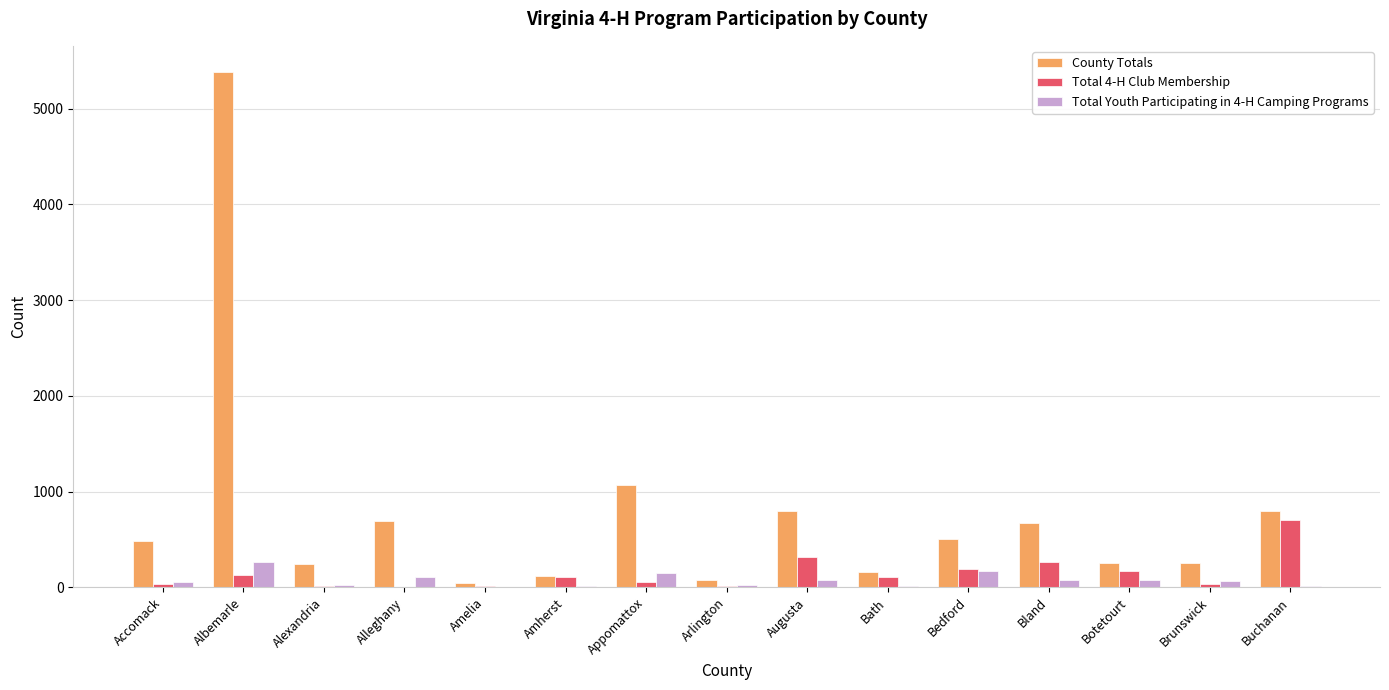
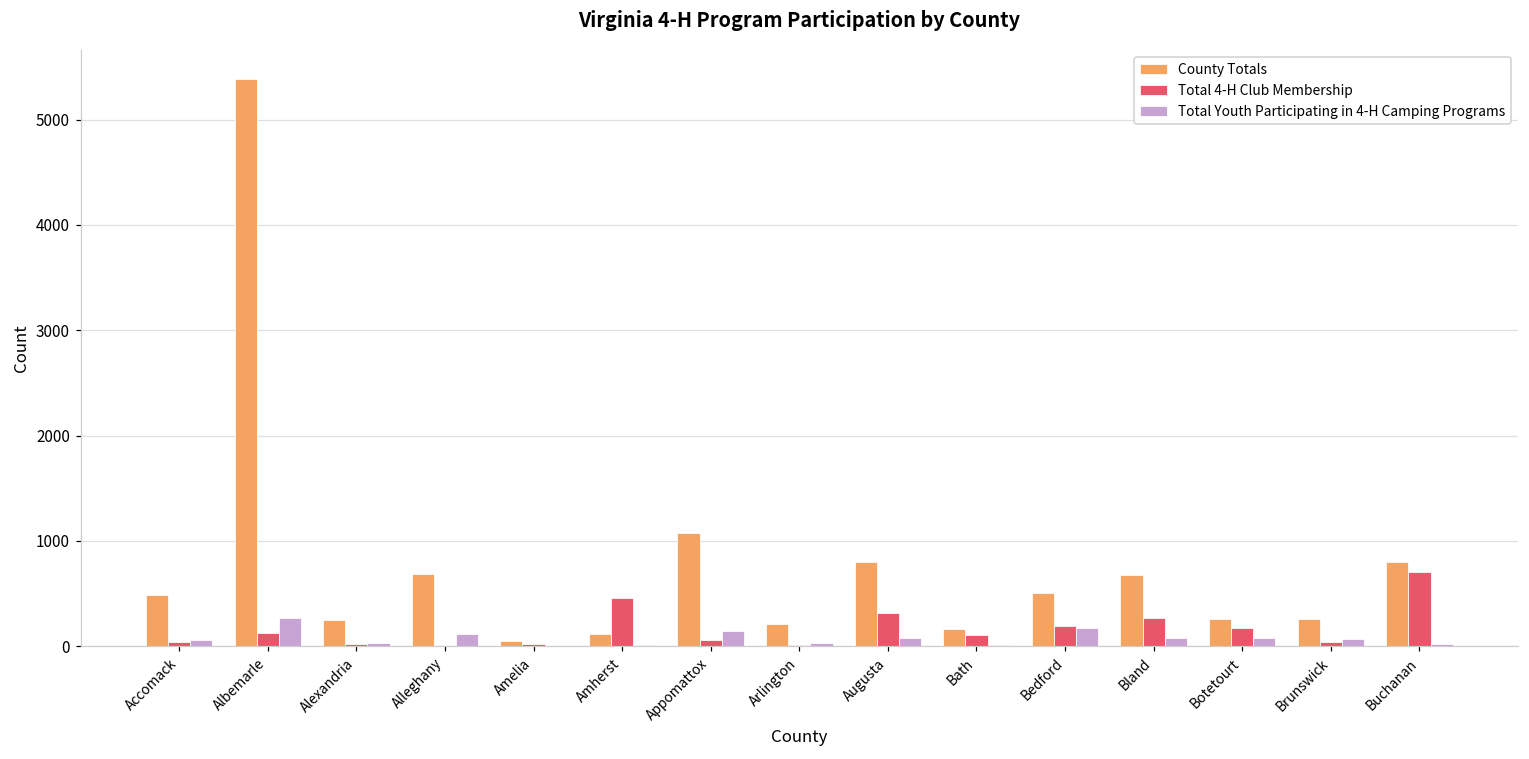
  {
    "County Totals": {
      "Accomack": 500,
      "Albemarle": 5400,
      "Alexandria": 200,
      "Alleghany": 700,
      "Amelia": 0,
      "Amherst": 100,
      "Appomattox": 1100,
-     "Arlington": 100,
+     "Arlington": 200,
      "Augusta": 800,
      "Bath": 200,
      "Bedford": 500,
      "Bland": 700,
      "Botetourt": 300,
      "Brunswick": 300,
      "Buchanan": 800
    },
    "Total 4-H Club Membership": {
      "Accomack": 0,
      "Albemarle": 100,
-     "Amherst": 100,
+     "Amherst": 500,
      "Appomattox": 100,
      "Augusta": 300,
      "Bath": 100,
      "Bedford": 200,
      "Bland": 300,
      "Botetourt": 200,
      "Brunswick": 0,
      "Buchanan": 700
    },
    "Total Youth Participating in 4-H Camping Programs": {
      "Accomack": 100,
      "Albemarle": 300,
      "Alexandria": 0,
      "Alleghany": 100,
      "Amelia": 0,
      "Appomattox": 100,
      "Arlington": 0,
      "Augusta": 100,
      "Bedford": 200,
      "Bland": 100,
      "Botetourt": 100,
      "Brunswick": 100
    }
  }
